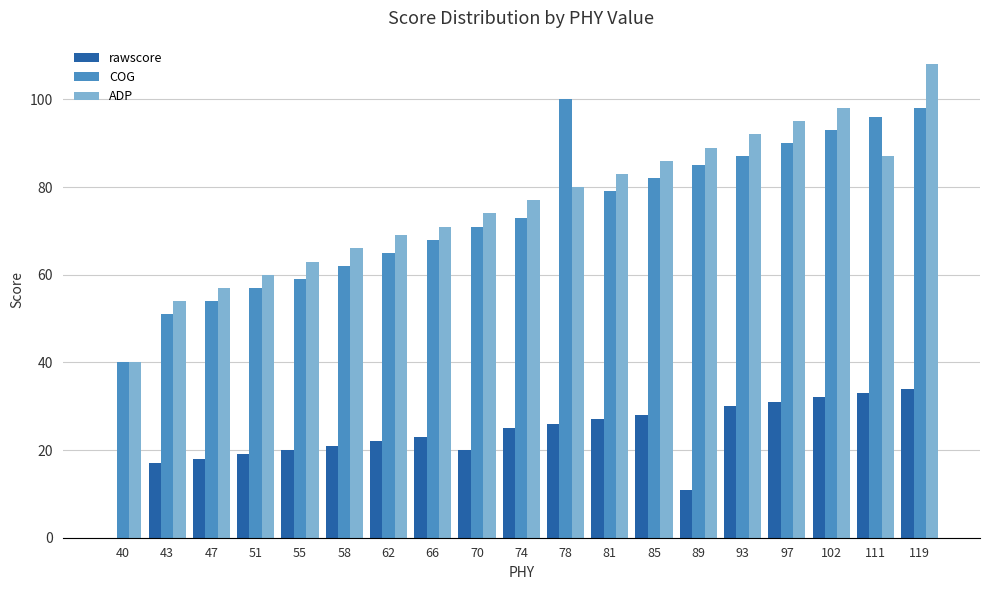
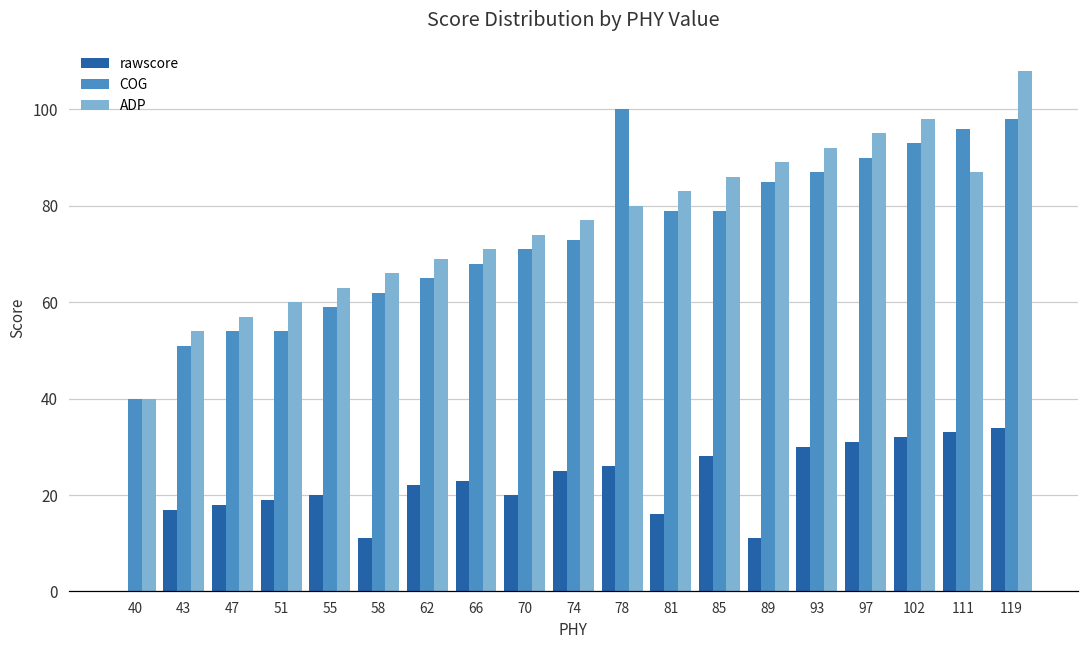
  {
    "rawscore": {
      "40": 0,
      "43": 17,
      "47": 18,
      "51": 19,
      "55": 20,
-     "58": 21,
+     "58": 11,
      "62": 22,
      "66": 23,
      "70": 20,
      "74": 25,
      "78": 26,
-     "81": 27,
+     "81": 16,
      "85": 28,
      "89": 11,
      "93": 30,
      "97": 31,
      "102": 32,
      "111": 33,
      "119": 34
    },
    "COG": {
      "40": 40,
      "43": 51,
      "47": 54,
-     "51": 57,
+     "51": 54,
      "55": 59,
      "58": 62,
      "62": 65,
      "66": 68,
      "70": 71,
      "74": 73,
      "78": 100,
      "81": 79,
-     "85": 82,
+     "85": 79,
      "89": 85,
      "93": 87,
      "97": 90,
      "102": 93,
      "111": 96,
      "119": 98
    },
    "ADP": {
      "40": 40,
      "43": 54,
      "47": 57,
      "51": 60,
      "55": 63,
      "58": 66,
      "62": 69,
      "66": 71,
      "70": 74,
      "74": 77,
      "78": 80,
      "81": 83,
      "85": 86,
      "89": 89,
      "93": 92,
      "97": 95,
      "102": 98,
      "111": 87,
      "119": 108
    }
  }
